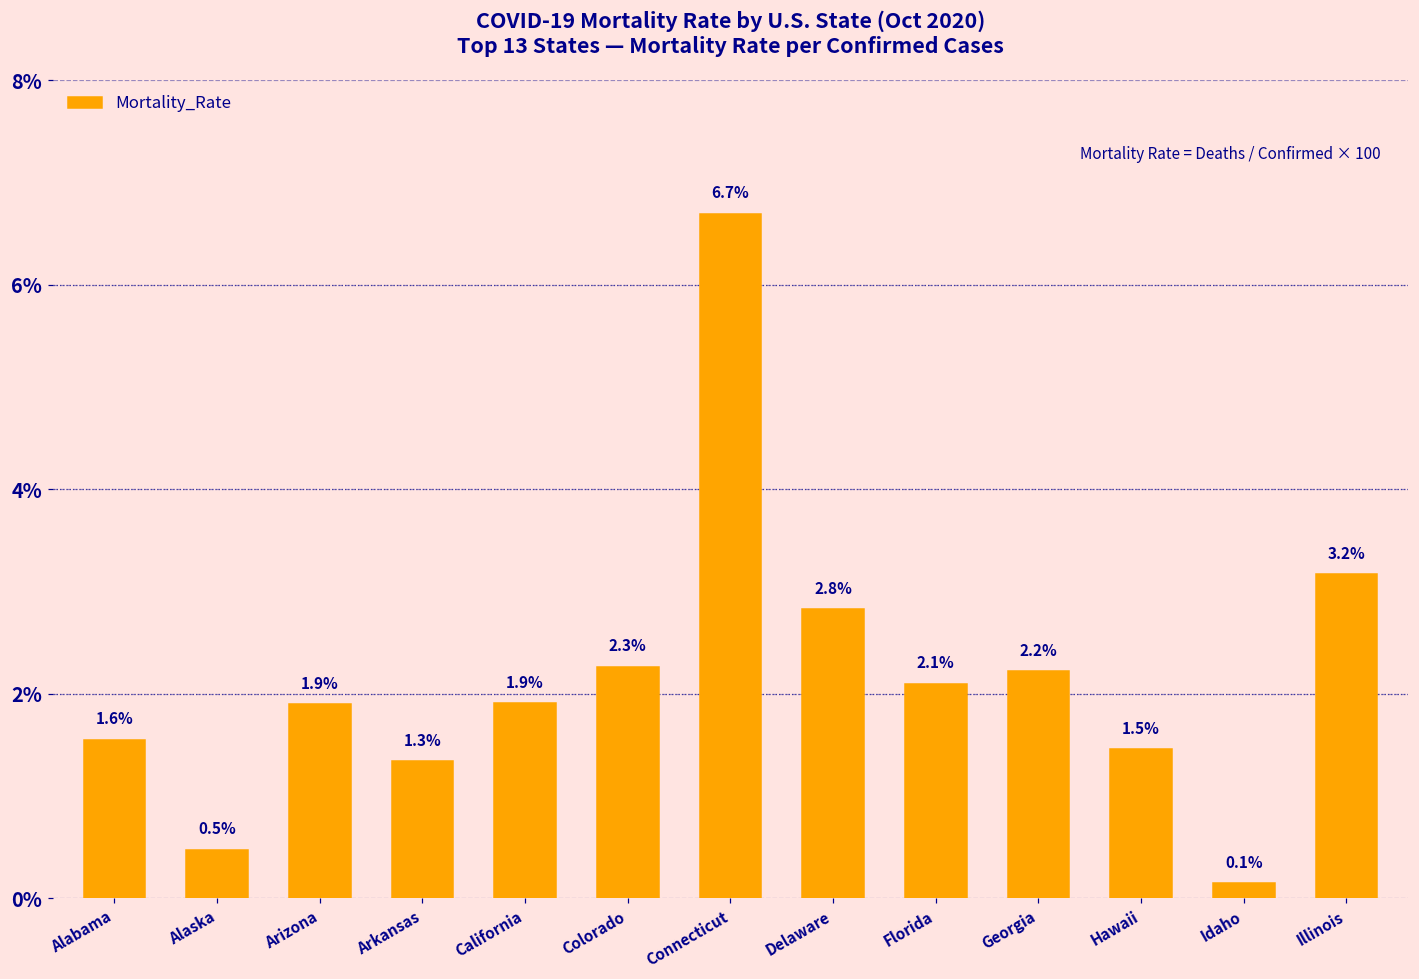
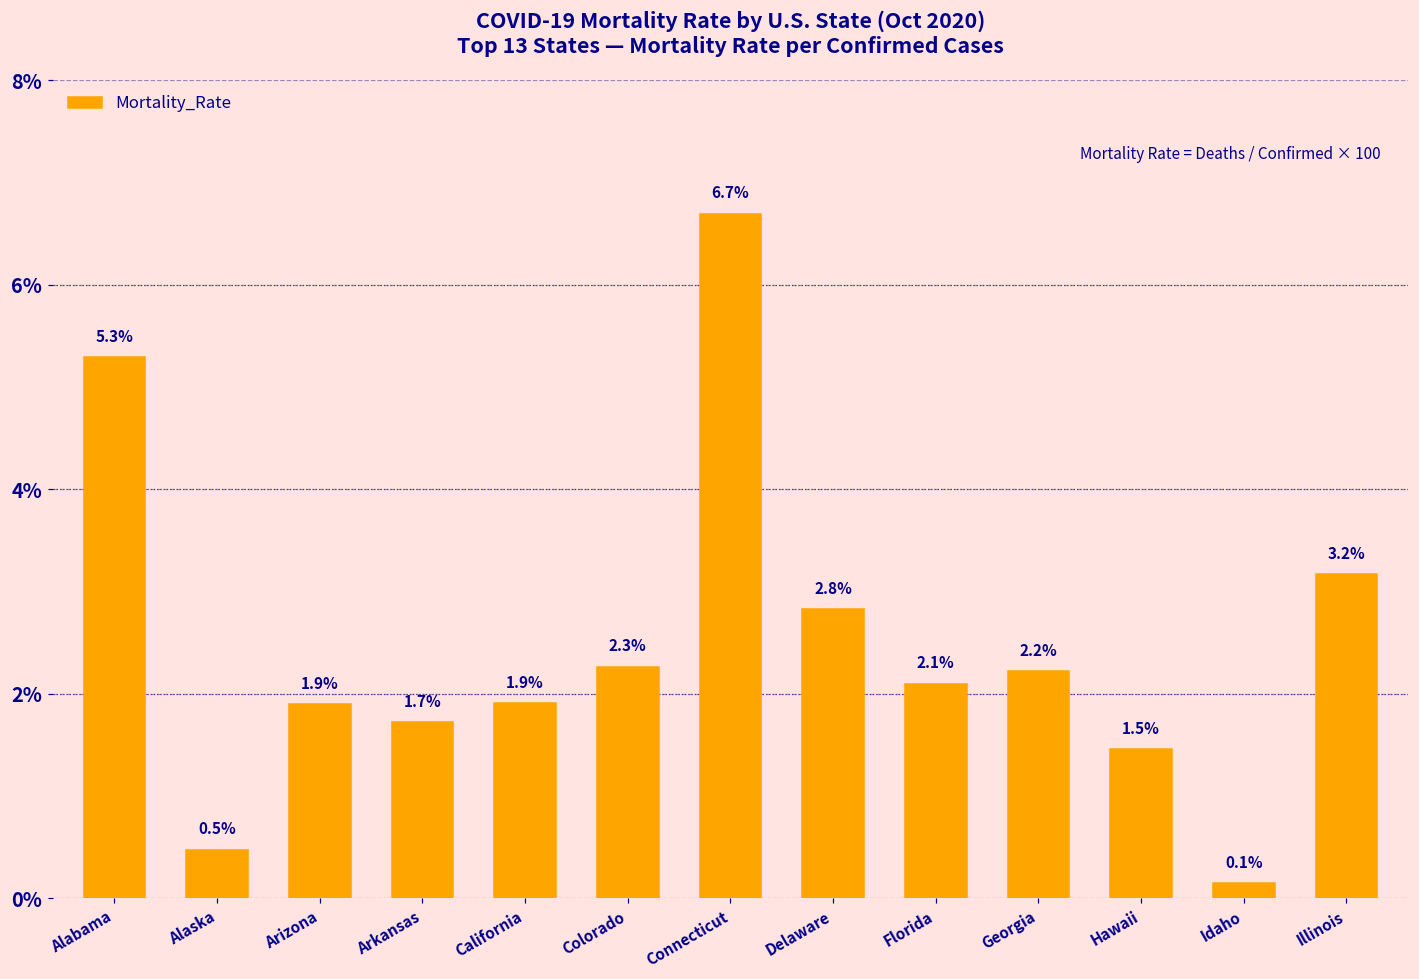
  {
-   "Alabama": "1.6%",
+   "Alabama": "5.3%",
    "Alaska": "0.5%",
    "Arizona": "1.9%",
-   "Arkansas": "1.3%",
+   "Arkansas": "1.7%",
    "California": "1.9%",
    "Colorado": "2.3%",
    "Connecticut": "6.7%",
    "Delaware": "2.8%",
    "Florida": "2.1%",
    "Georgia": "2.2%",
    "Hawaii": "1.5%",
    "Idaho": "0.1%",
    "Illinois": "3.2%"
  }
